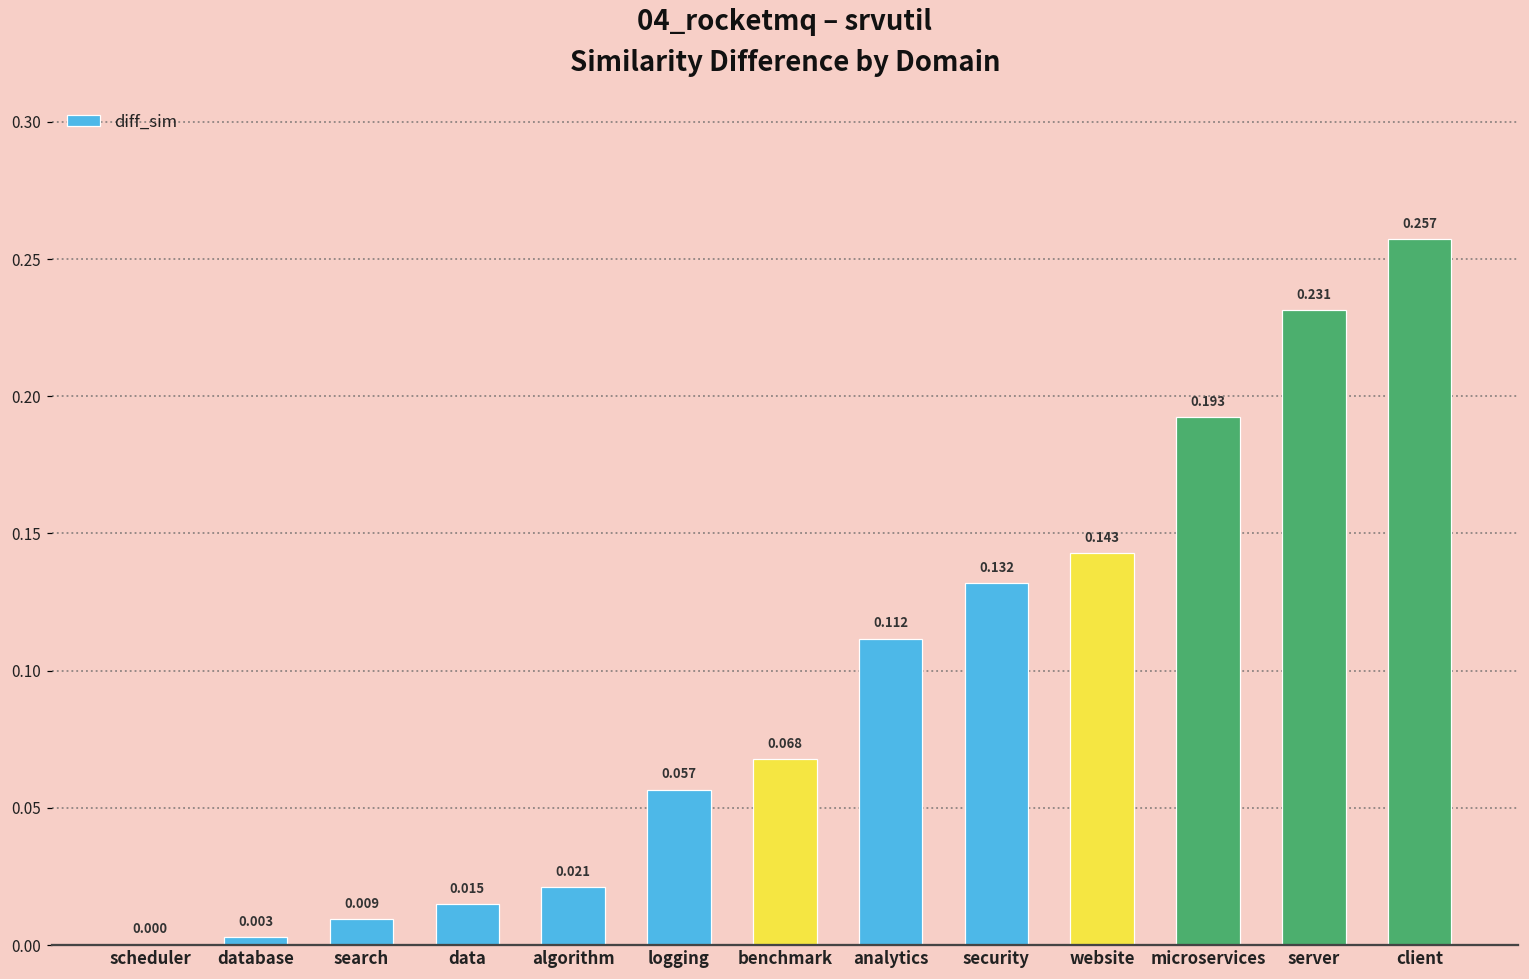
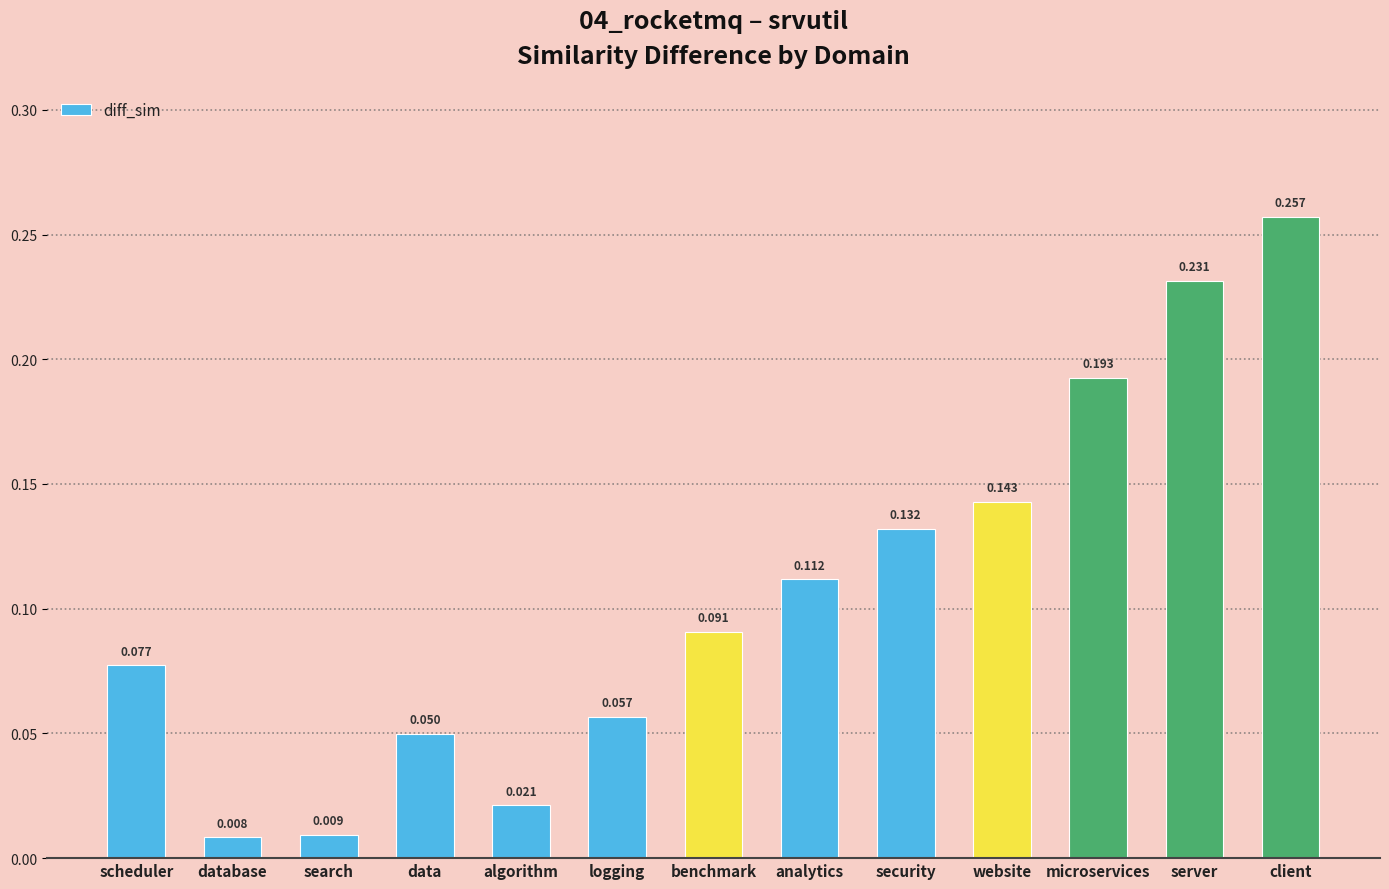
  {
-   "scheduler": 0.000,
-   "database": 0.003,
+   "scheduler": 0.077,
+   "database": 0.008,
    "search": 0.009,
-   "data": 0.015,
+   "data": 0.050,
    "algorithm": 0.021,
    "logging": 0.057,
-   "benchmark": 0.068,
+   "benchmark": 0.091,
    "analytics": 0.112,
    "security": 0.132,
    "website": 0.143,
    "microservices": 0.193,
    "server": 0.231,
    "client": 0.257
  }
